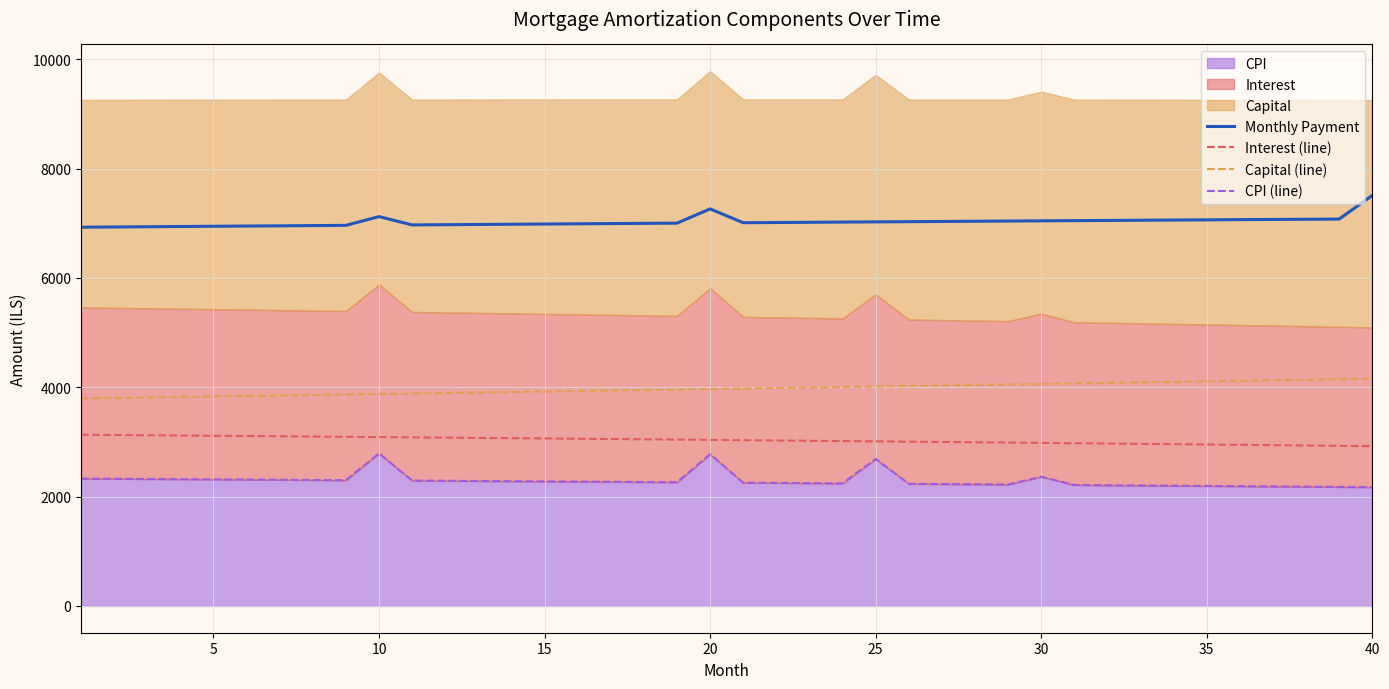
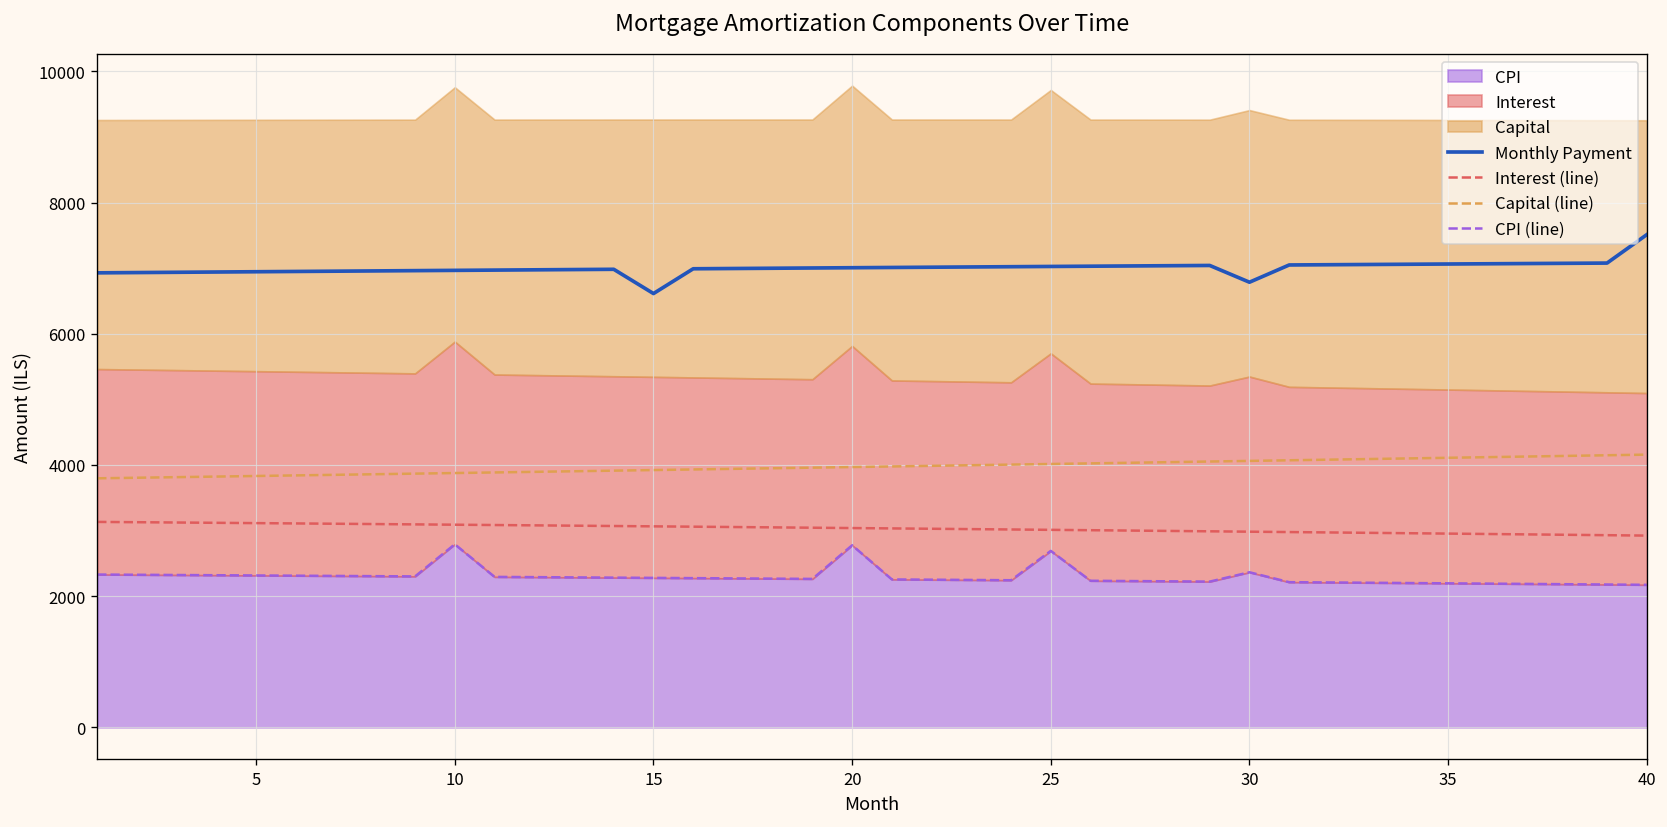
  {
    "Monthly Payment": {
      "5": 6900,
-     "10": 7100,
-     "15": 7000,
-     "20": 7300,
+     "10": 7000,
+     "15": 6600,
+     "20": 7000,
      "25": 7000,
-     "30": 7000,
+     "30": 6800,
      "35": 7100,
      "40": 7500
    },
    "CPI": {
      "5": 2300,
      "10": 2800,
      "15": 2300,
      "20": 2800,
      "25": 2700,
      "30": 2400,
      "35": 2200,
      "40": 2200
    }
  }
